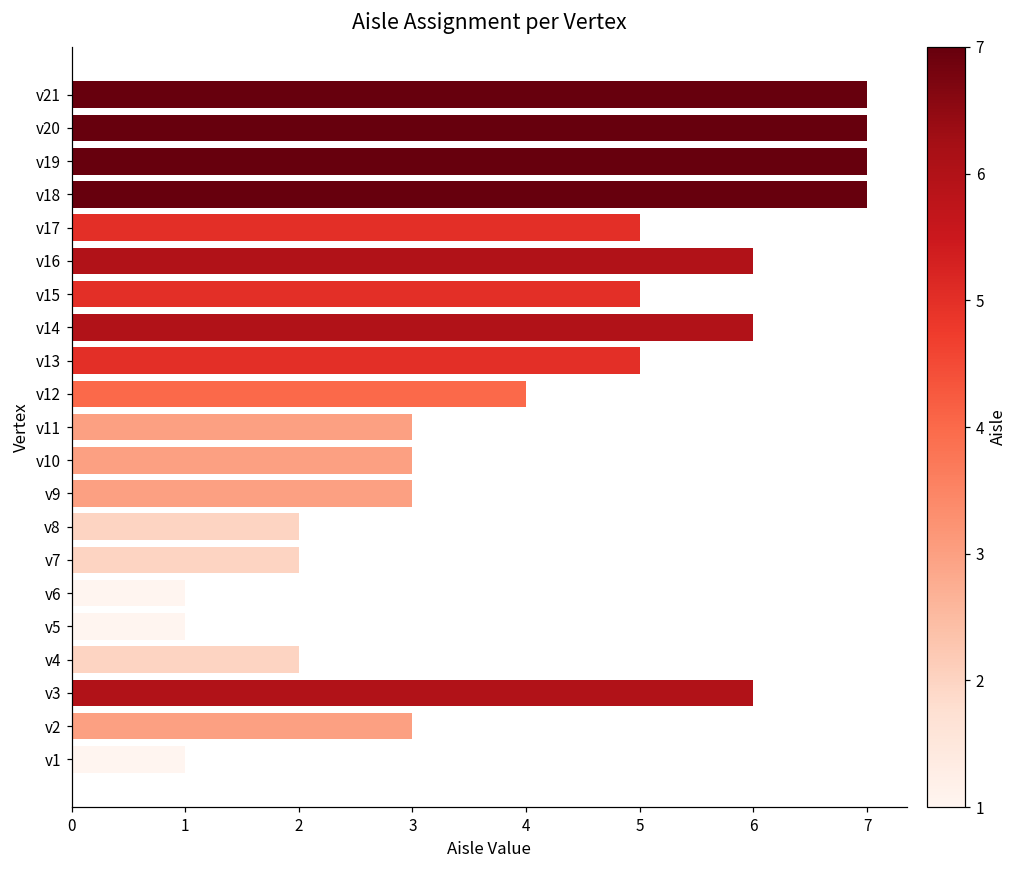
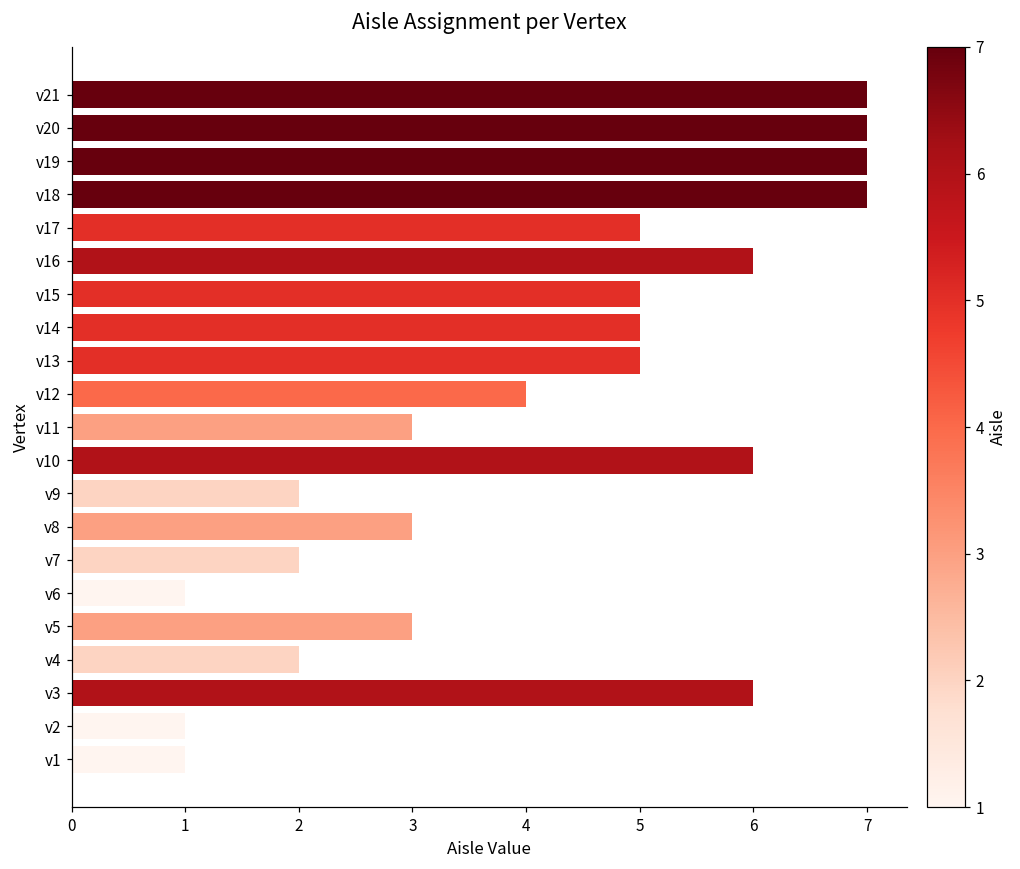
  {
    "v21": 7,
    "v20": 7,
    "v19": 7,
    "v18": 7,
    "v17": 5,
    "v16": 6,
    "v15": 5,
-   "v14": 6,
+   "v14": 5,
    "v13": 5,
    "v12": 4,
    "v11": 3,
-   "v10": 3,
-   "v9": 3,
-   "v8": 2,
+   "v10": 6,
+   "v9": 2,
+   "v8": 3,
    "v7": 2,
    "v6": 1,
-   "v5": 1,
+   "v5": 3,
    "v4": 2,
    "v3": 6,
-   "v2": 3,
+   "v2": 1,
    "v1": 1
  }
